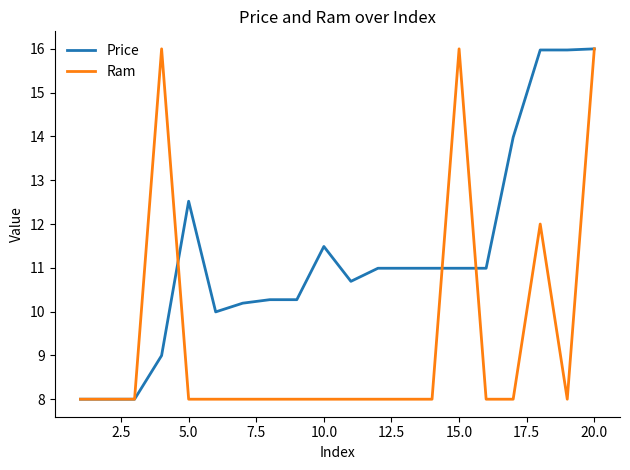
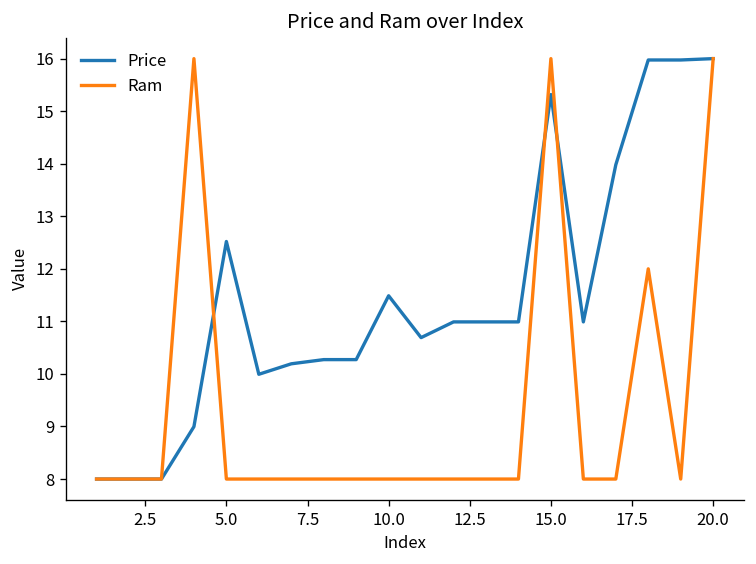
  {
    "Price": {
      "5.0": 12.5,
      "10.0": 11.5,
-     "15.0": 11.0
+     "15.0": 15.3
    },
    "Ram": {
      "5.0": 8.0,
      "10.0": 8.0,
      "15.0": 16.0
    }
  }
